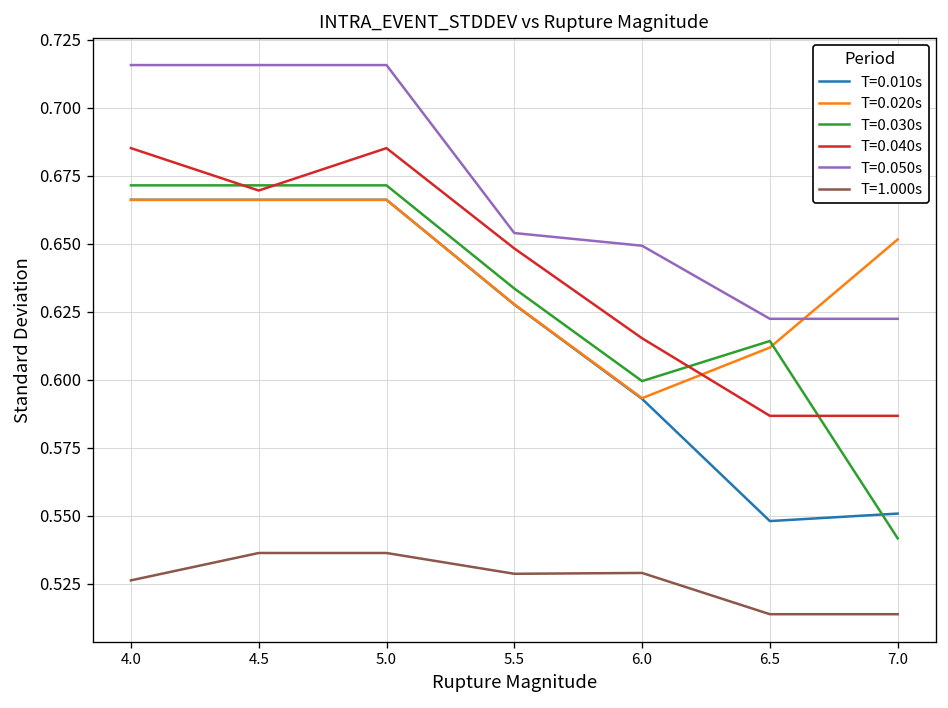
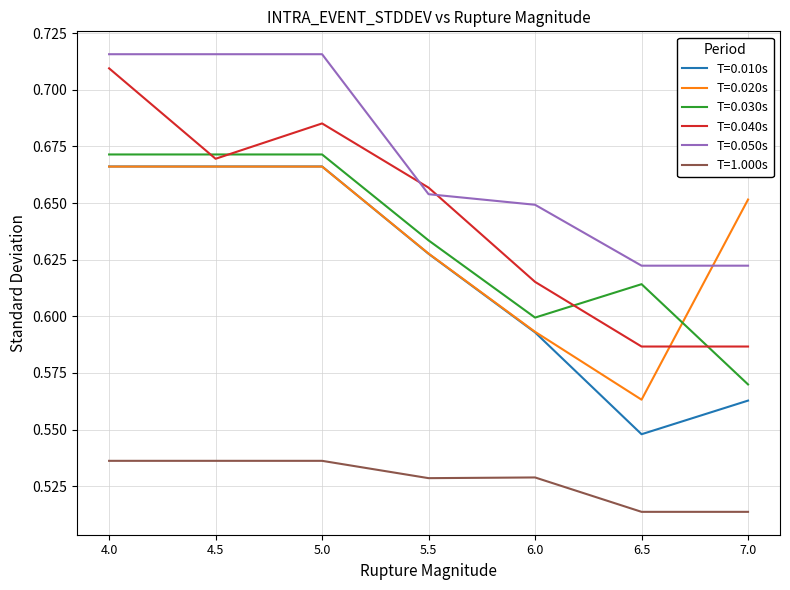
  {
    "T=0.010s": {
      "6.5": 0.548,
-     "7.0": 0.551
+     "7.0": 0.563
    },
    "T=0.020s": {
-     "6.5": 0.612,
+     "6.5": 0.563,
      "7.0": 0.652
    },
    "T=0.030s": {
      "4.0": 0.671,
      "4.5": 0.671,
      "5.0": 0.671,
      "5.5": 0.633,
      "6.0": 0.599,
      "6.5": 0.614,
-     "7.0": 0.542
+     "7.0": 0.570
    },
    "T=0.040s": {
-     "4.0": 0.685,
+     "4.0": 0.709,
      "4.5": 0.670,
      "5.0": 0.685,
-     "5.5": 0.648,
+     "5.5": 0.657,
      "6.0": 0.615,
      "6.5": 0.587,
      "7.0": 0.587
    },
    "T=0.050s": {
      "4.0": 0.716,
      "4.5": 0.716,
      "5.0": 0.716,
      "5.5": 0.654,
      "6.0": 0.649,
      "6.5": 0.622,
      "7.0": 0.622
    },
    "T=1.000s": {
-     "4.0": 0.526,
+     "4.0": 0.536,
      "4.5": 0.536,
      "5.0": 0.536,
      "5.5": 0.529,
      "6.0": 0.529,
      "6.5": 0.514,
      "7.0": 0.514
    }
  }
